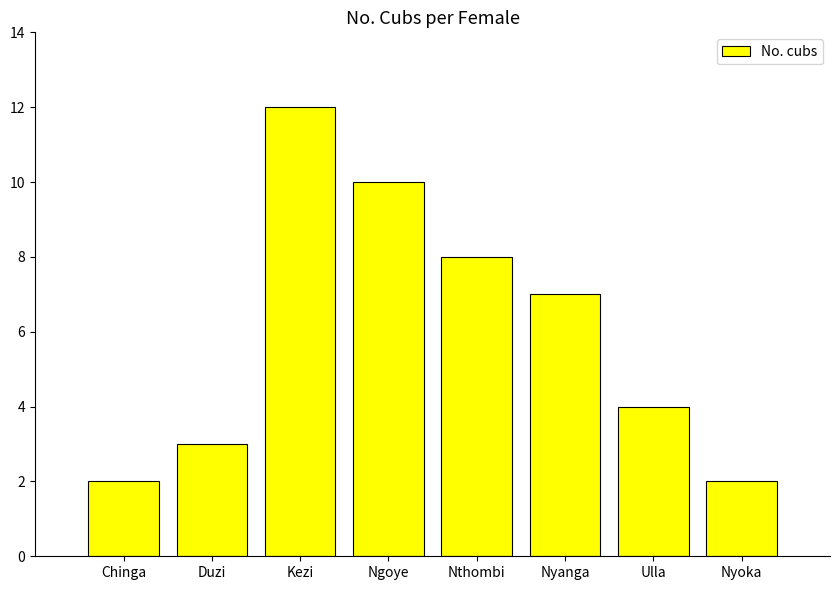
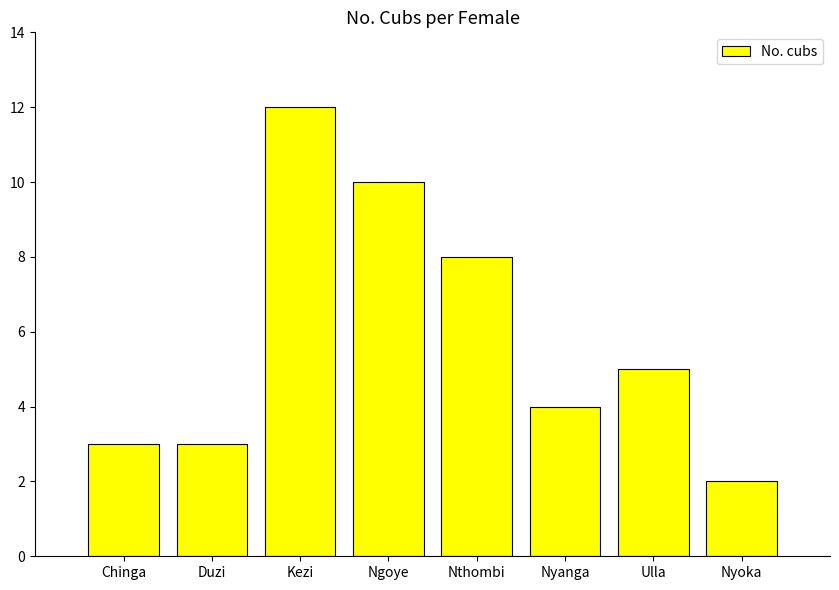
  {
-   "Chinga": 2,
+   "Chinga": 3,
    "Duzi": 3,
    "Kezi": 12,
    "Ngoye": 10,
    "Nthombi": 8,
-   "Nyanga": 7,
-   "Ulla": 4,
+   "Nyanga": 4,
+   "Ulla": 5,
    "Nyoka": 2
  }
